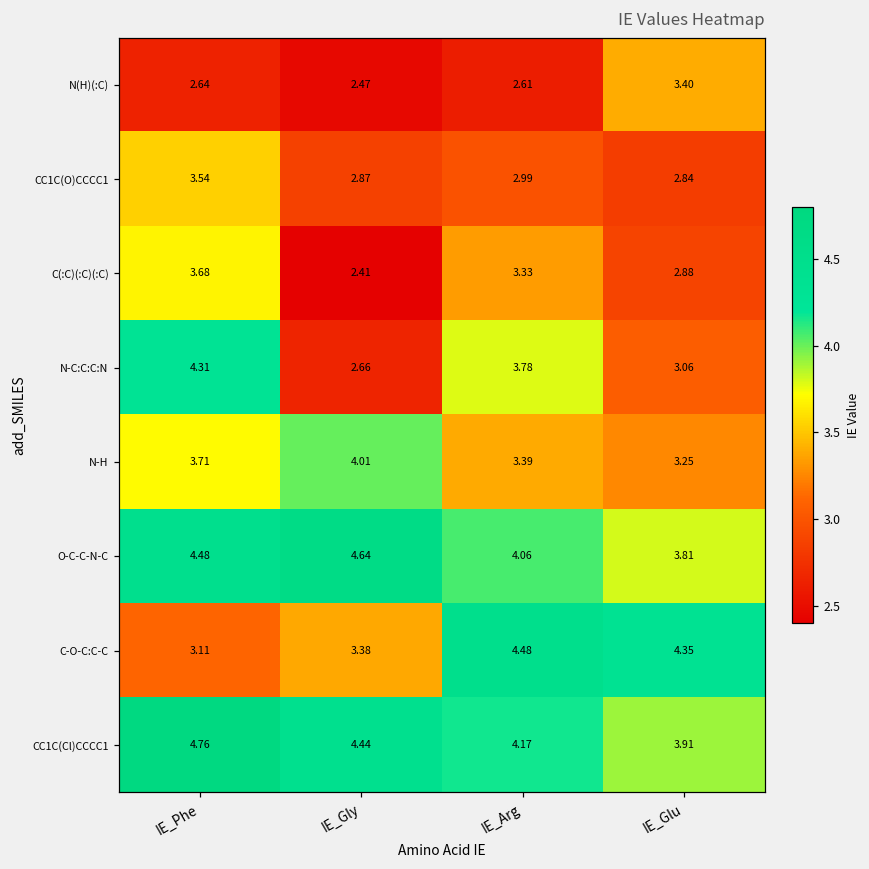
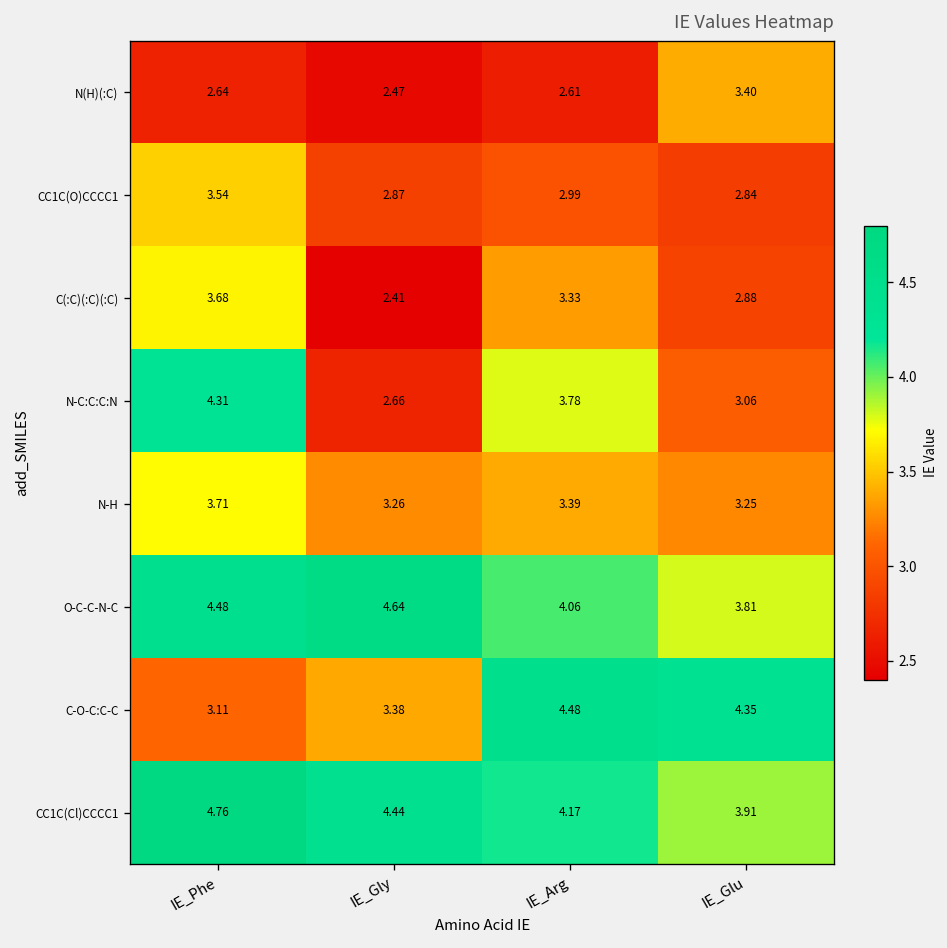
  {
    "N(H)(:C)": {
      "IE_Phe": 2.64,
      "IE_Gly": 2.47,
      "IE_Arg": 2.61,
      "IE_Glu": 3.40
    },
    "CC1C(O)CCCC1": {
      "IE_Phe": 3.54,
      "IE_Gly": 2.87,
      "IE_Arg": 2.99,
      "IE_Glu": 2.84
    },
    "C(:C)(:C)(:C)": {
      "IE_Phe": 3.68,
      "IE_Gly": 2.41,
      "IE_Arg": 3.33,
      "IE_Glu": 2.88
    },
    "N-C:C:C:N": {
      "IE_Phe": 4.31,
      "IE_Gly": 2.66,
      "IE_Arg": 3.78,
      "IE_Glu": 3.06
    },
    "N-H": {
      "IE_Phe": 3.71,
-     "IE_Gly": 4.01,
+     "IE_Gly": 3.26,
      "IE_Arg": 3.39,
      "IE_Glu": 3.25
    },
    "O-C-C-N-C": {
      "IE_Phe": 4.48,
      "IE_Gly": 4.64,
      "IE_Arg": 4.06,
      "IE_Glu": 3.81
    },
    "C-O-C:C-C": {
      "IE_Phe": 3.11,
      "IE_Gly": 3.38,
      "IE_Arg": 4.48,
      "IE_Glu": 4.35
    },
    "CC1C(Cl)CCCC1": {
      "IE_Phe": 4.76,
      "IE_Gly": 4.44,
      "IE_Arg": 4.17,
      "IE_Glu": 3.91
    }
  }
